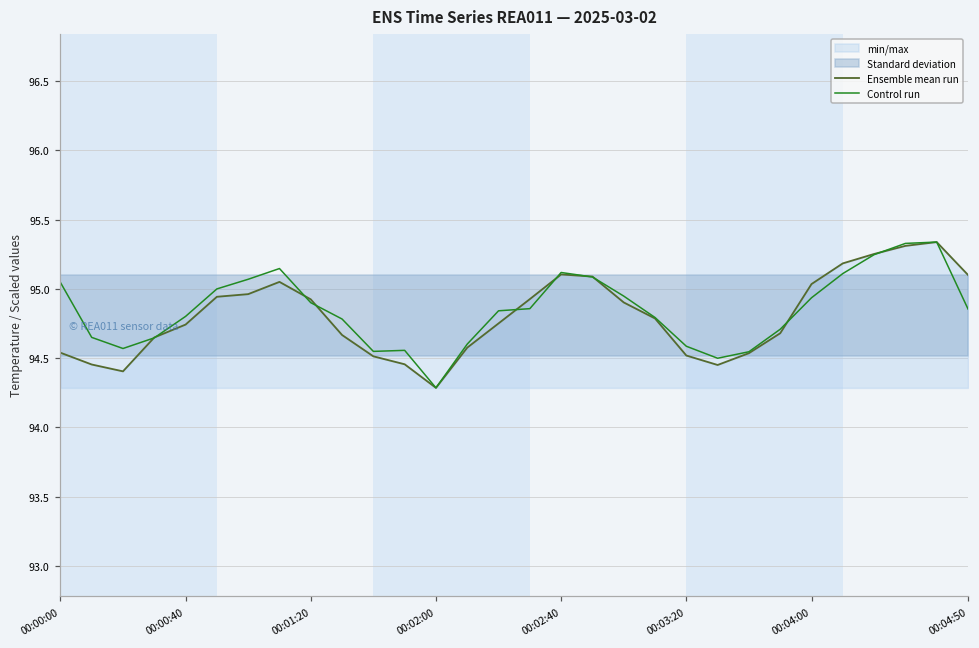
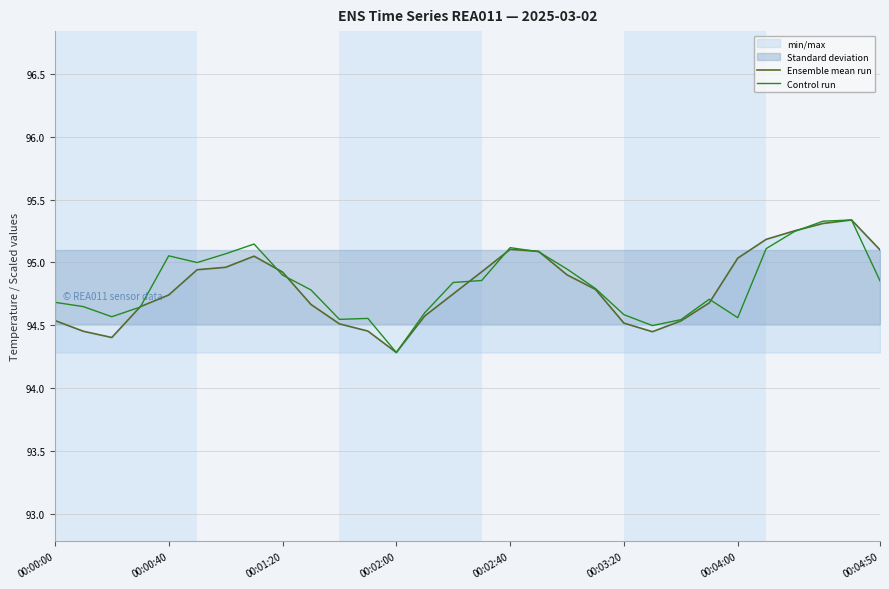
  {
    "Control run": {
-     "00:00:00": 95.05,
-     "00:00:40": 94.80,
+     "00:00:00": 94.68,
+     "00:00:40": 95.05,
      "00:01:20": 94.90,
      "00:03:20": 94.59,
-     "00:04:00": 94.94,
+     "00:04:00": 94.56,
      "00:04:50": 94.85
    }
  }
